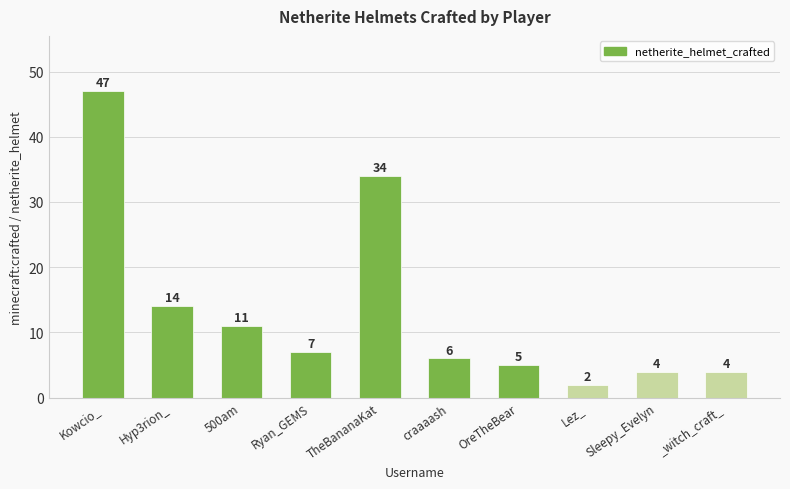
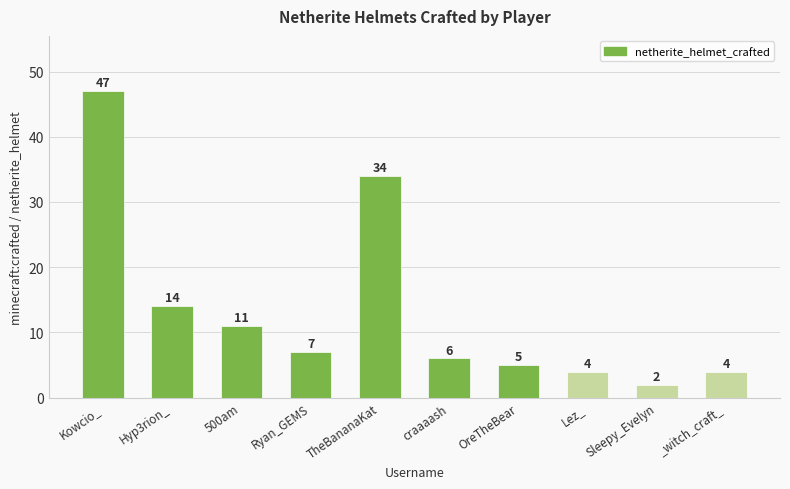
  {
    "Kowcio_": 47,
    "Hyp3rion_": 14,
    "500am": 11,
    "Ryan_GEMS": 7,
    "TheBananaKat": 34,
    "craaaash": 6,
    "OreTheBear": 5,
-   "Lez_": 2,
-   "Sleepy_Evelyn": 4,
+   "Lez_": 4,
+   "Sleepy_Evelyn": 2,
    "_witch_craft_": 4
  }
